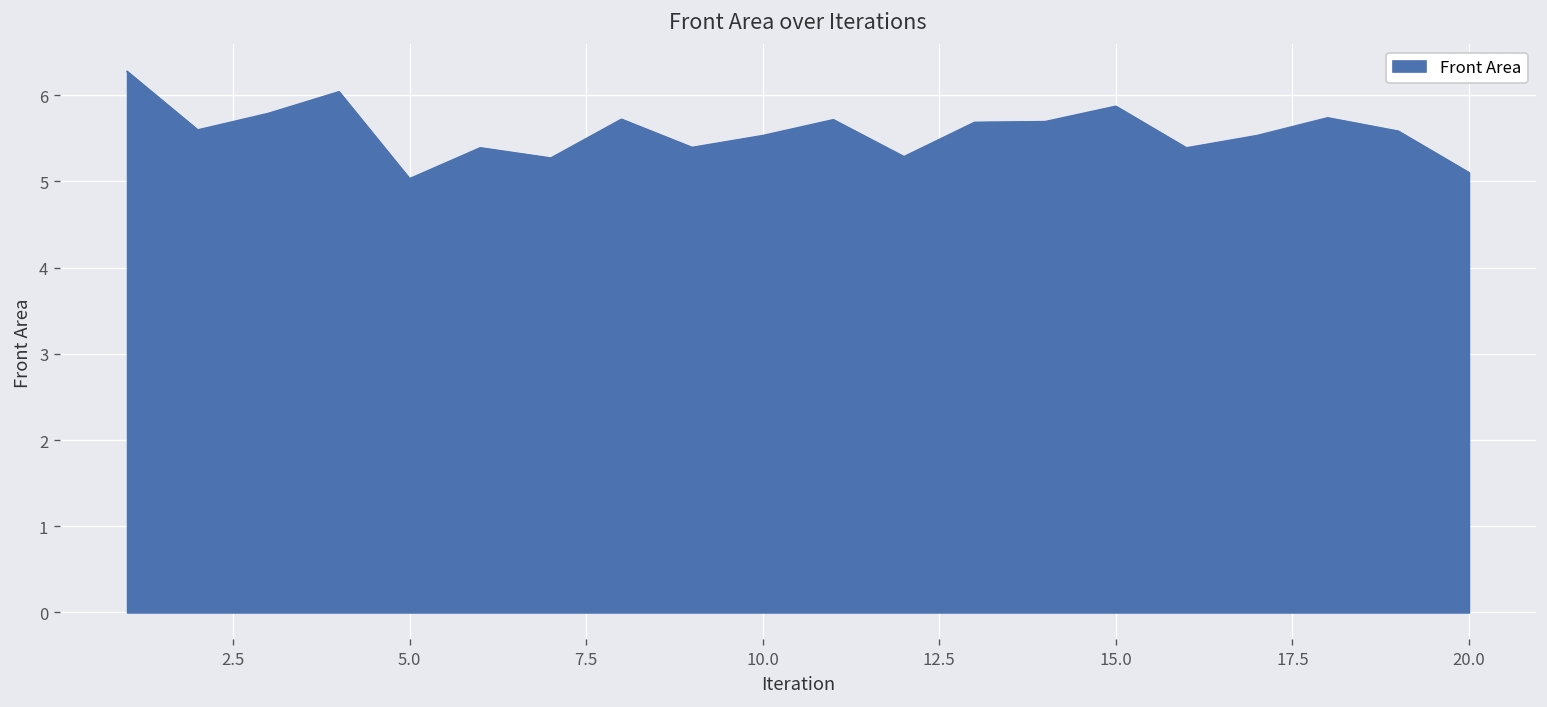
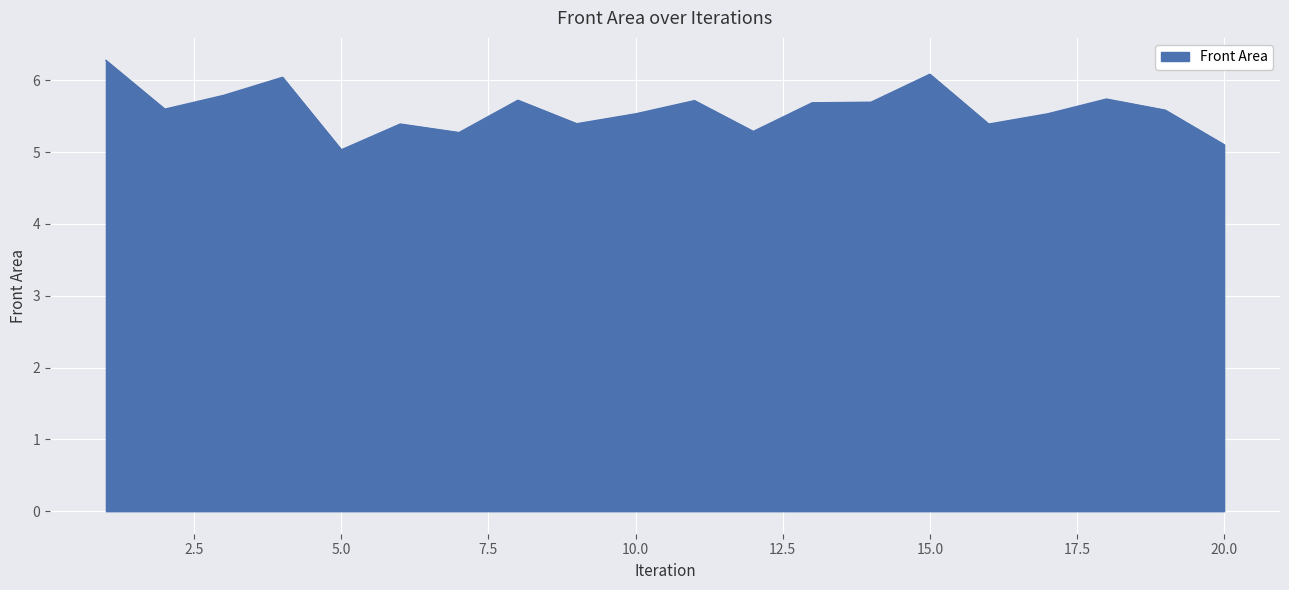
  {
    "5.0": 5.0,
    "10.0": 5.5,
-   "15.0": 5.9,
+   "15.0": 6.1,
    "20.0": 5.1
  }
